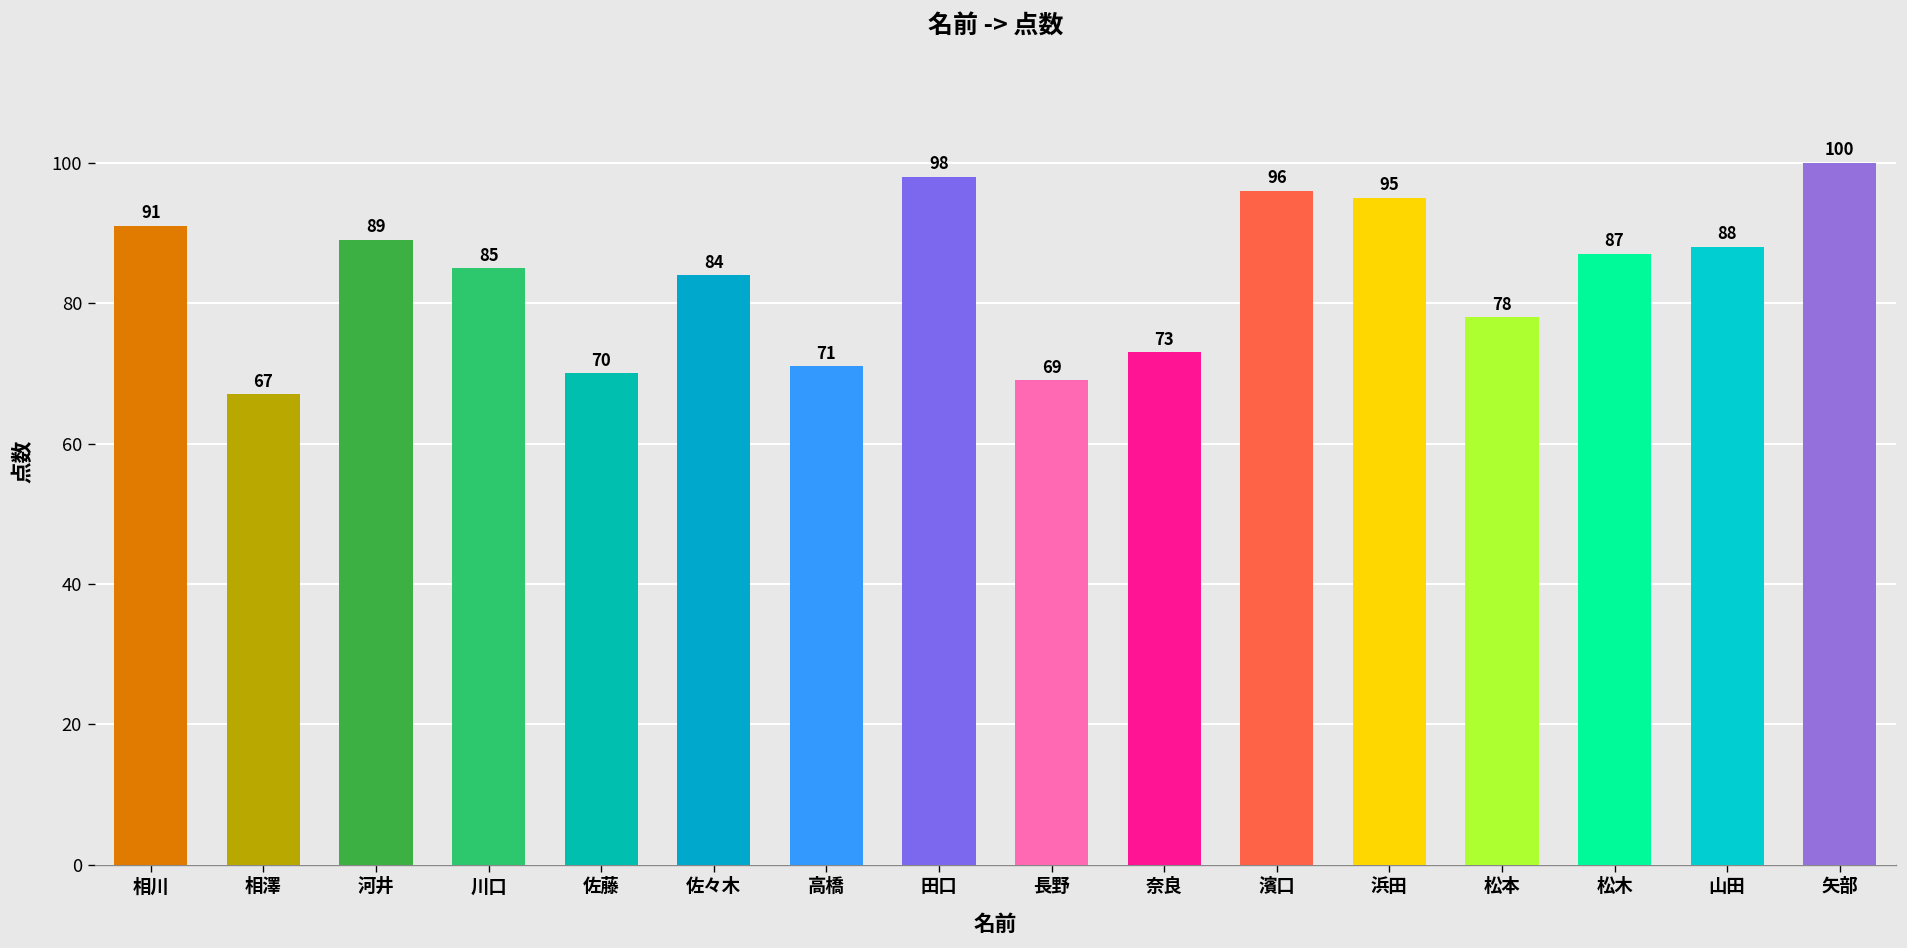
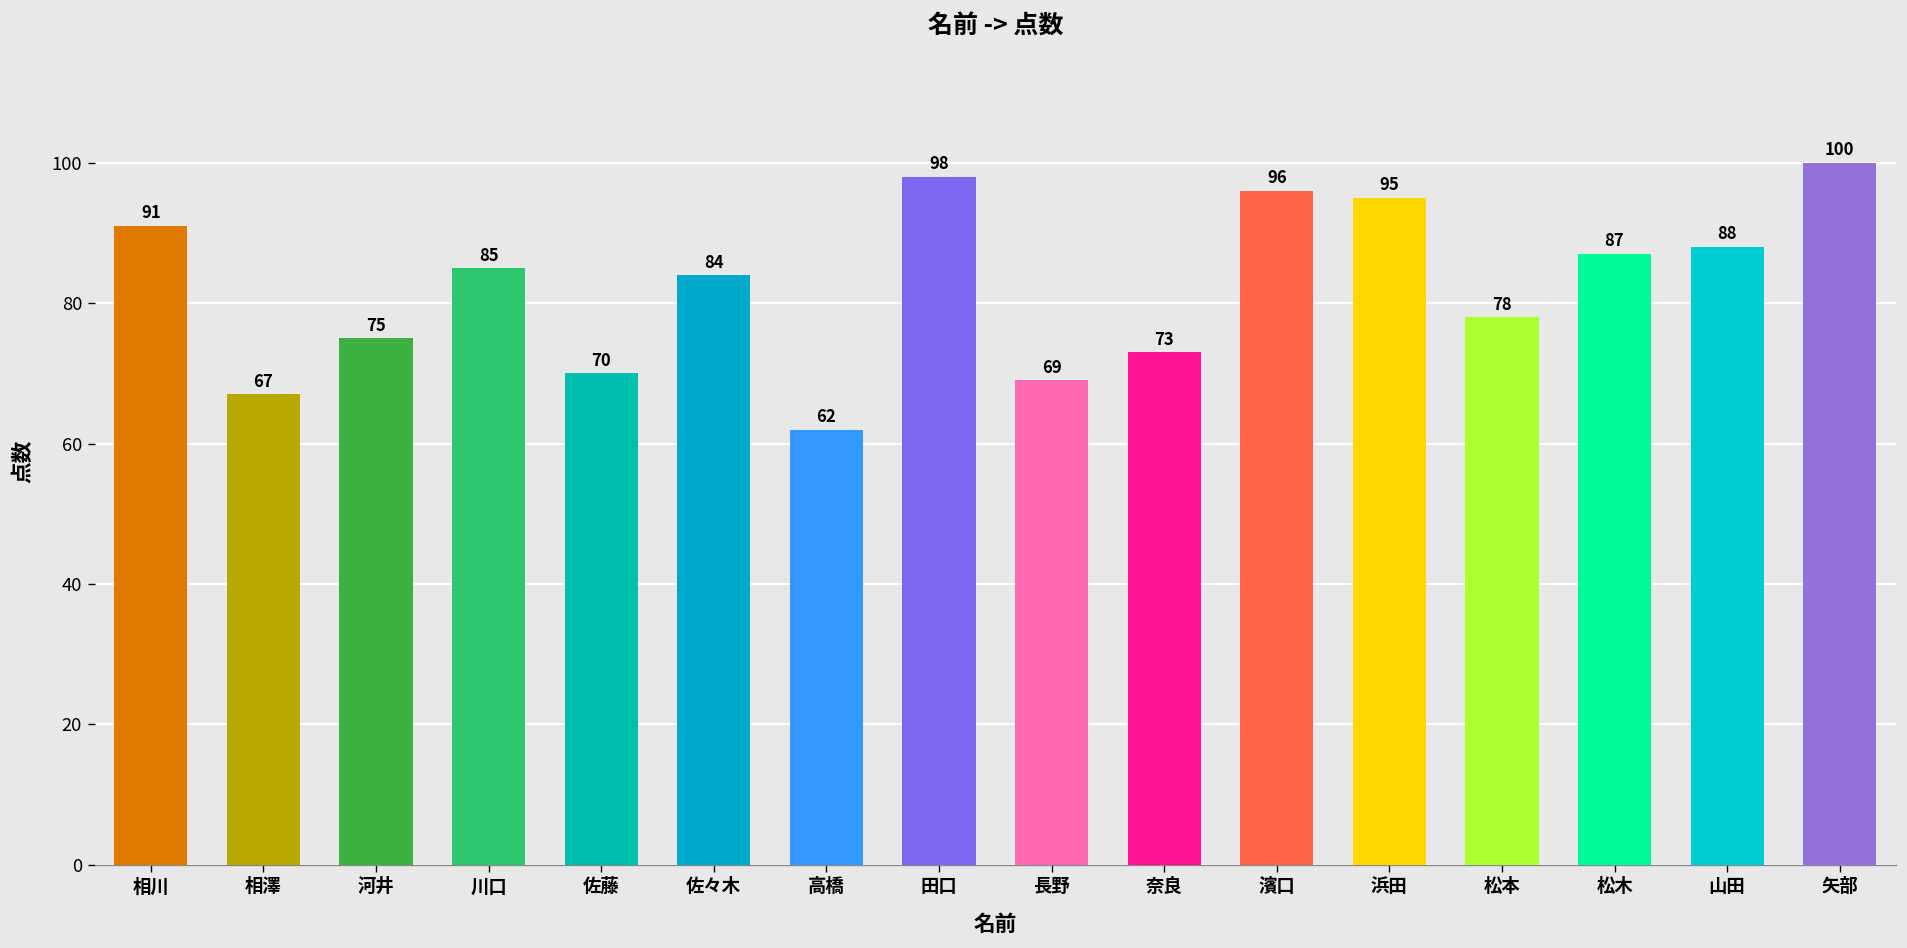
  {
    "相川": 91,
    "相澤": 67,
-   "河井": 89,
+   "河井": 75,
    "川口": 85,
    "佐藤": 70,
    "佐々木": 84,
-   "高橋": 71,
+   "高橋": 62,
    "田口": 98,
    "長野": 69,
    "奈良": 73,
    "濱口": 96,
    "浜田": 95,
    "松本": 78,
    "松木": 87,
    "山田": 88,
    "矢部": 100
  }
